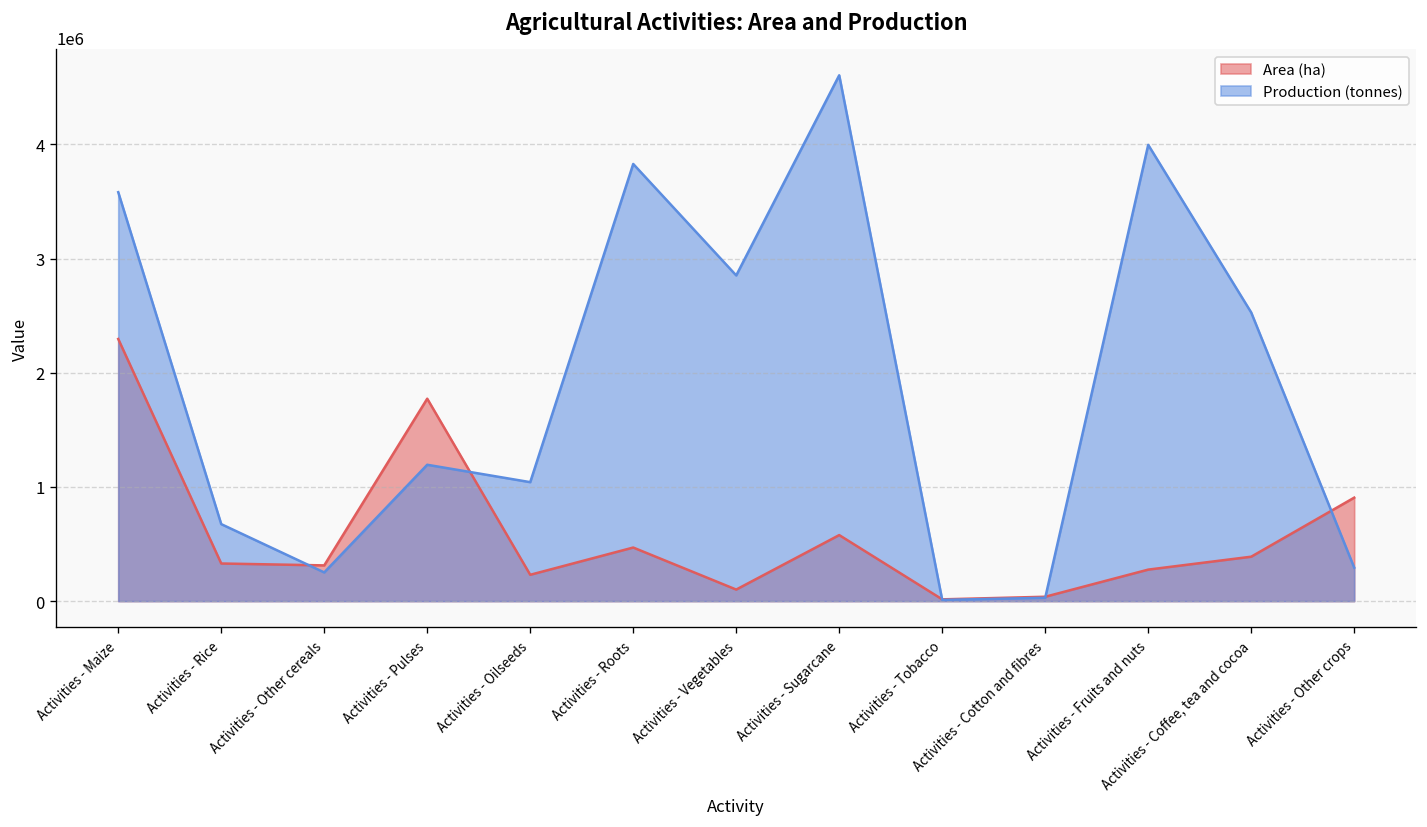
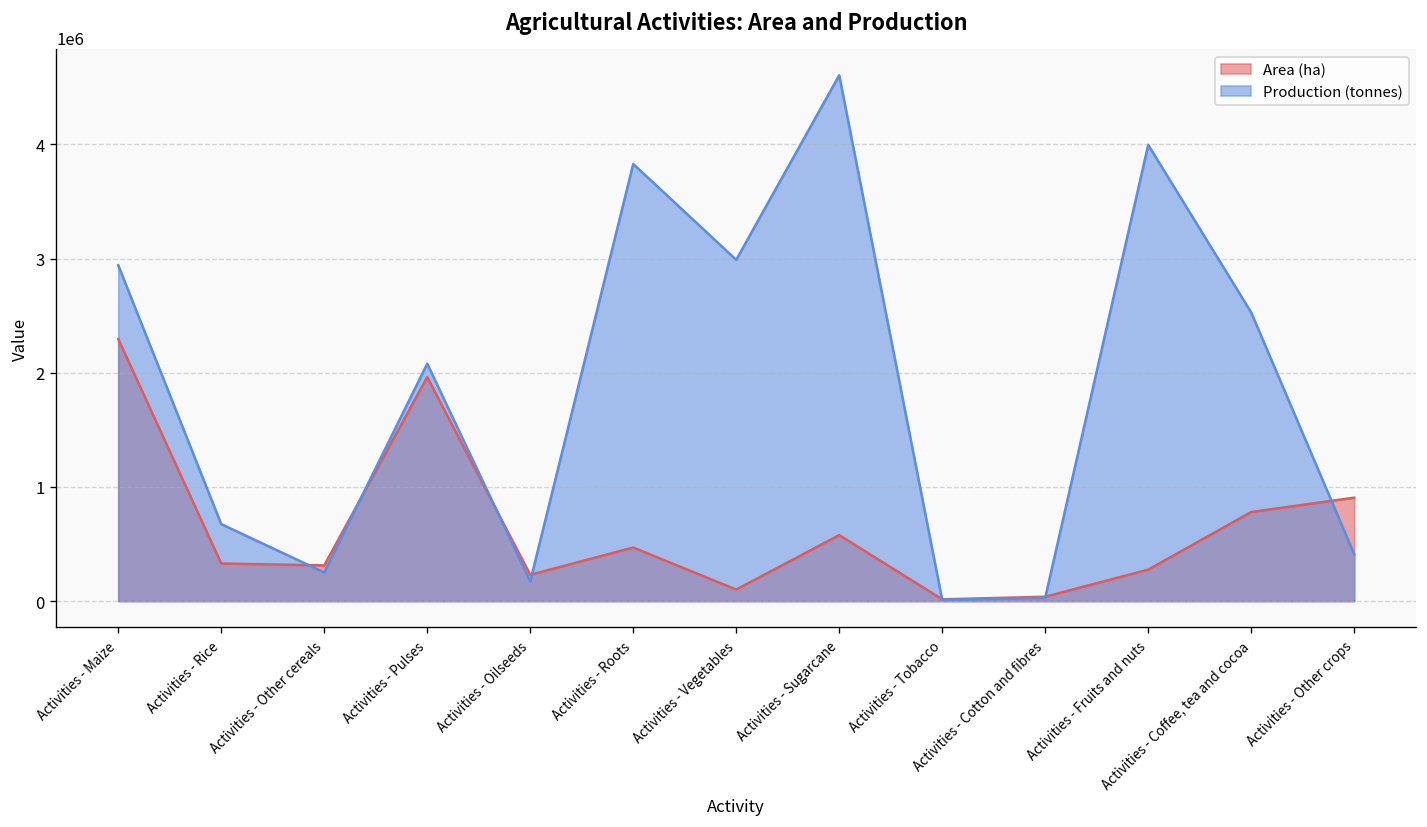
  {
    "Area (ha)": {
      "Activities - Maize": 2300000,
      "Activities - Rice": 300000,
      "Activities - Other cereals": 300000,
-     "Activities - Pulses": 1800000,
+     "Activities - Pulses": 2000000,
      "Activities - Oilseeds": 200000,
      "Activities - Roots": 500000,
      "Activities - Vegetables": 100000,
      "Activities - Sugarcane": 600000,
      "Activities - Fruits and nuts": 300000,
-     "Activities - Coffee, tea and cocoa": 400000,
+     "Activities - Coffee, tea and cocoa": 800000,
      "Activities - Other crops": 900000
    },
    "Production (tonnes)": {
-     "Activities - Maize": 3600000,
+     "Activities - Maize": 2900000,
      "Activities - Rice": 700000,
      "Activities - Other cereals": 300000,
-     "Activities - Pulses": 1200000,
-     "Activities - Oilseeds": 1000000,
+     "Activities - Pulses": 2100000,
+     "Activities - Oilseeds": 200000,
      "Activities - Roots": 3800000,
-     "Activities - Vegetables": 2900000,
+     "Activities - Vegetables": 3000000,
      "Activities - Sugarcane": 4600000,
      "Activities - Fruits and nuts": 4000000,
      "Activities - Coffee, tea and cocoa": 2500000,
-     "Activities - Other crops": 300000
+     "Activities - Other crops": 400000
    }
  }
